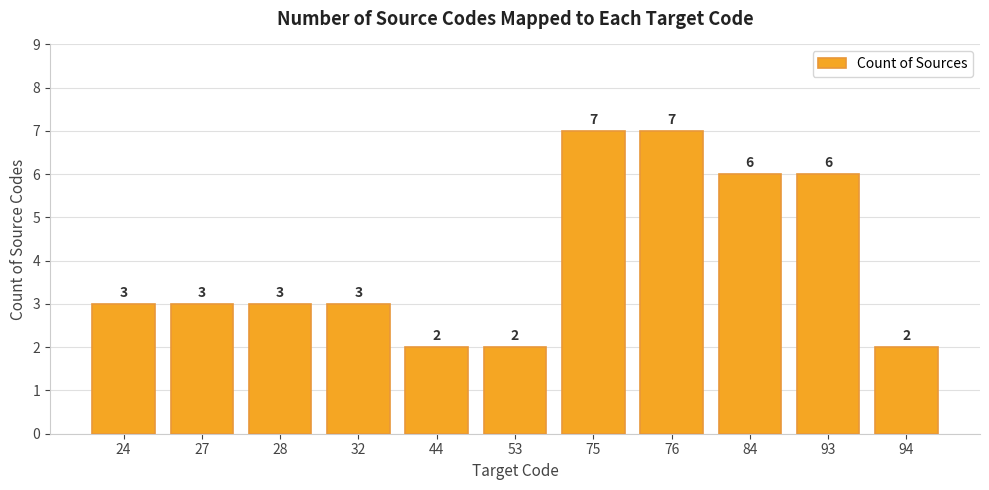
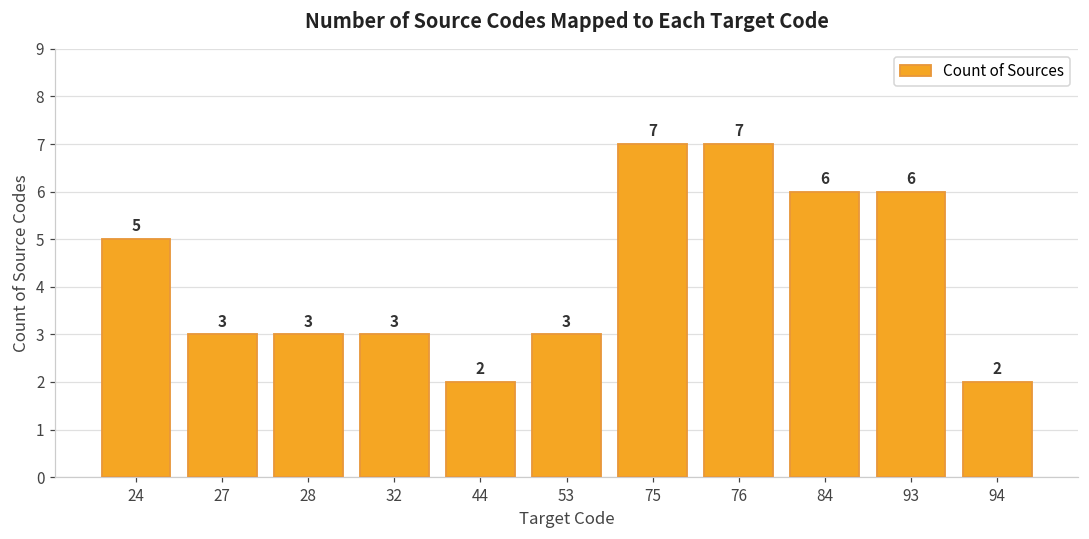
  {
-   "24": 3,
+   "24": 5,
    "27": 3,
    "28": 3,
    "32": 3,
    "44": 2,
-   "53": 2,
+   "53": 3,
    "75": 7,
    "76": 7,
    "84": 6,
    "93": 6,
    "94": 2
  }
